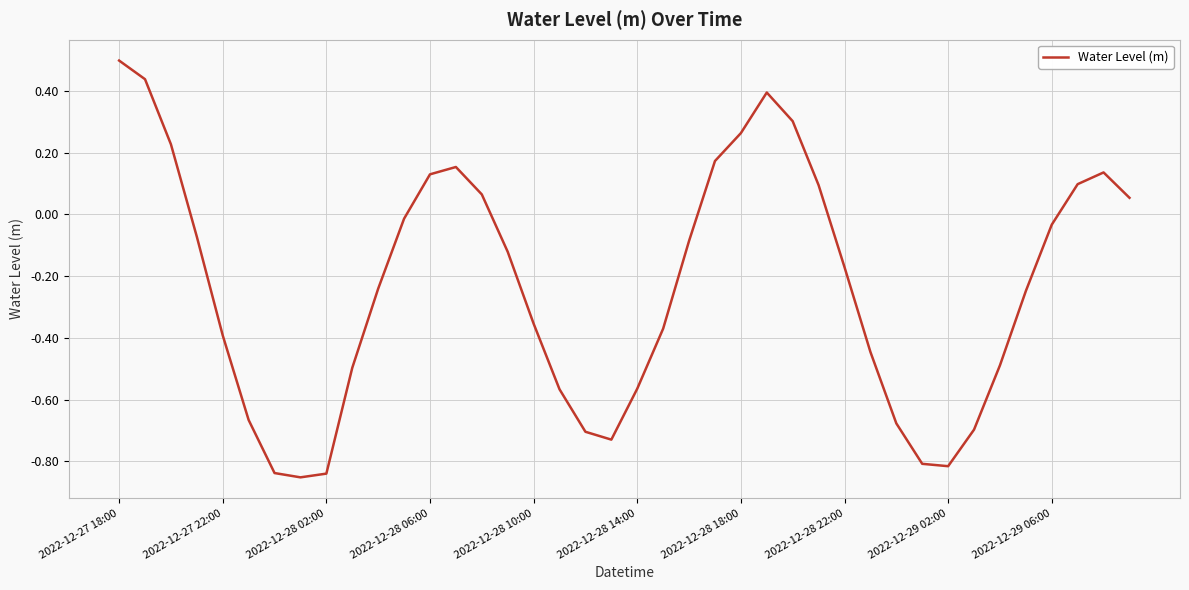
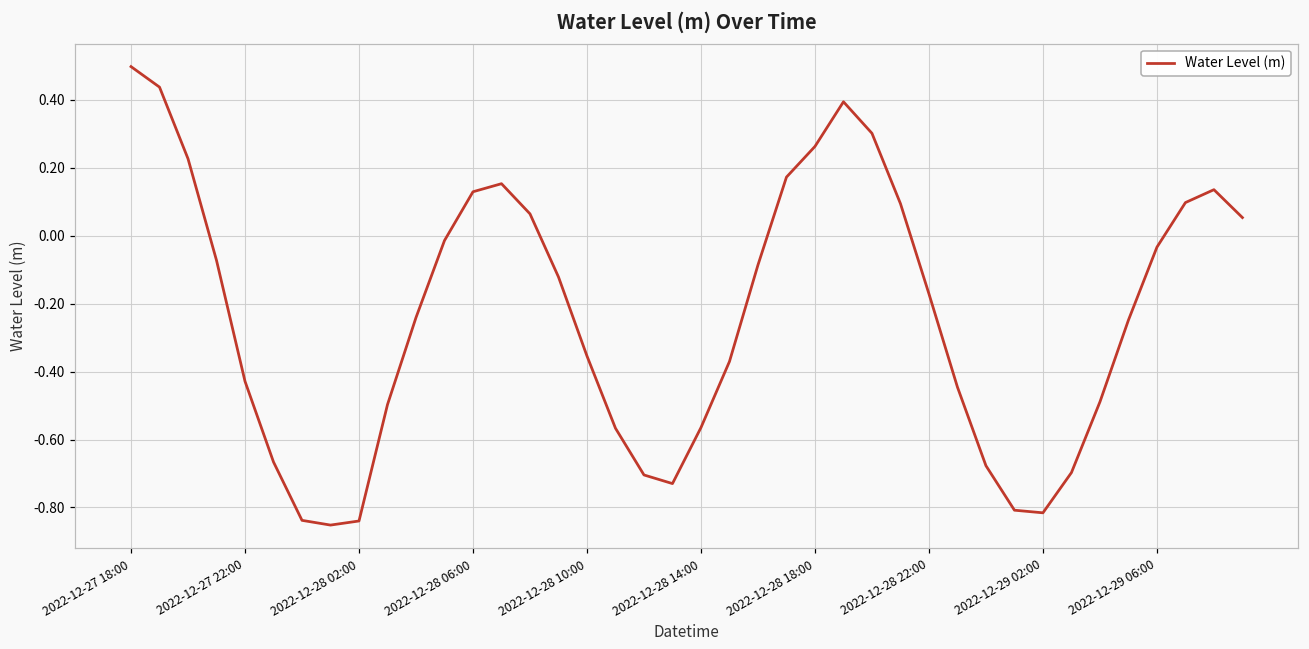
  {
    "2022-12-27 18:00": 0.50,
-   "2022-12-27 22:00": -0.39,
+   "2022-12-27 22:00": -0.43,
    "2022-12-28 02:00": -0.84,
    "2022-12-28 06:00": 0.13,
    "2022-12-28 10:00": -0.35,
    "2022-12-28 14:00": -0.56,
    "2022-12-28 18:00": 0.26,
    "2022-12-28 22:00": -0.17,
    "2022-12-29 02:00": -0.82,
    "2022-12-29 06:00": -0.03
  }
